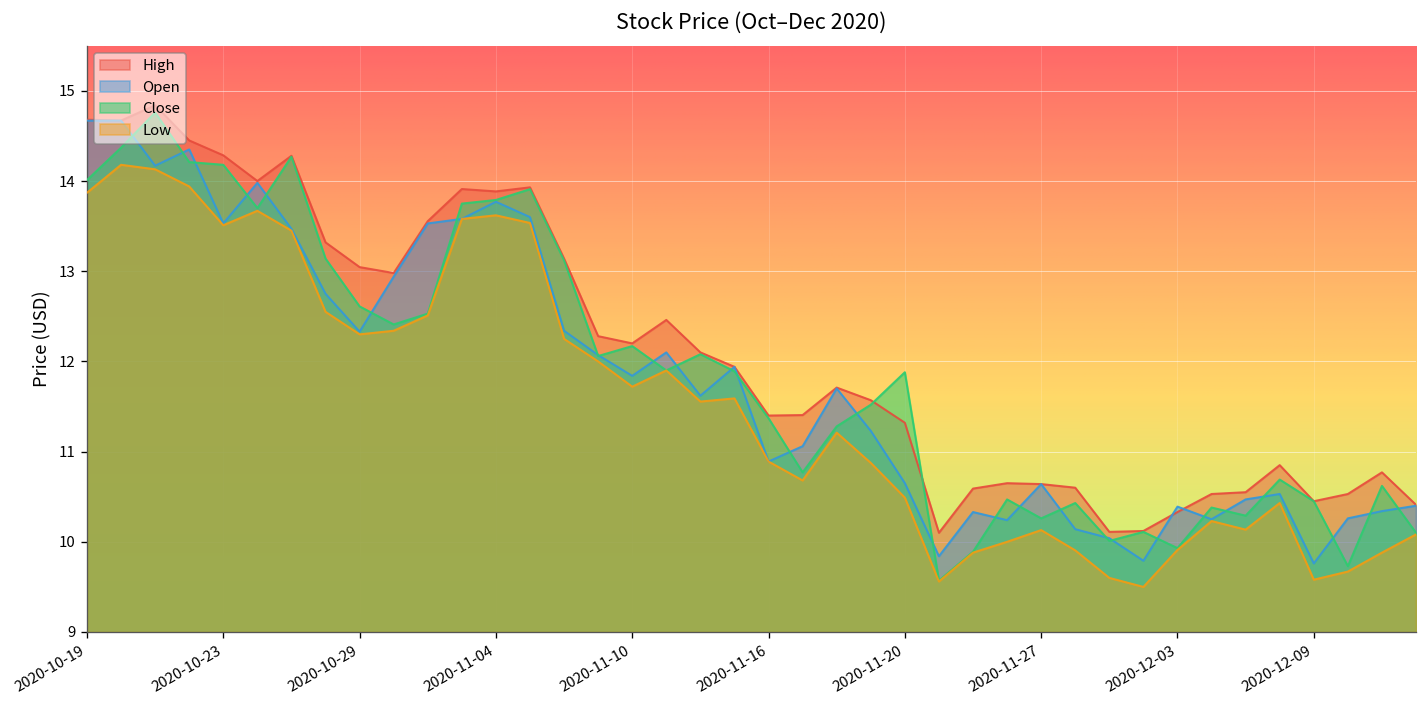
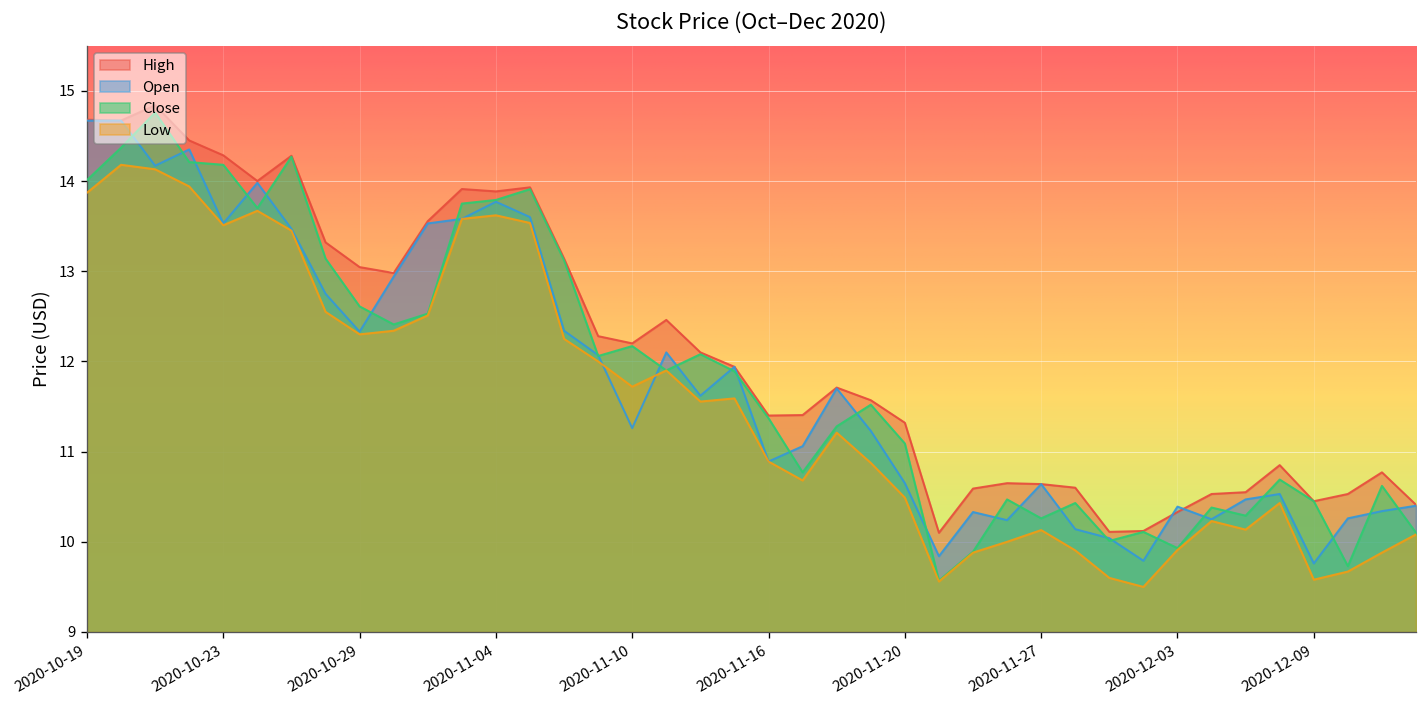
  {
    "High": {
      "2020-10-23": 14.3,
      "2020-10-29": 13.0,
      "2020-11-04": 13.9,
      "2020-11-20": 11.3,
      "2020-12-03": 10.3
    },
    "Open": {
-     "2020-11-10": 11.8,
+     "2020-11-10": 11.3,
      "2020-11-20": 10.7,
      "2020-12-03": 10.4,
      "2020-12-09": 9.8
    },
    "Close": {
      "2020-10-19": 14.0,
      "2020-10-23": 14.2,
      "2020-10-29": 12.6,
-     "2020-11-20": 11.9,
+     "2020-11-20": 11.1,
      "2020-11-27": 10.3
    },
    "Low": {
      "2020-10-19": 13.9,
      "2020-11-04": 13.6,
      "2020-11-10": 11.7,
      "2020-11-20": 10.5,
      "2020-11-27": 10.1,
      "2020-12-09": 9.6
    }
  }
